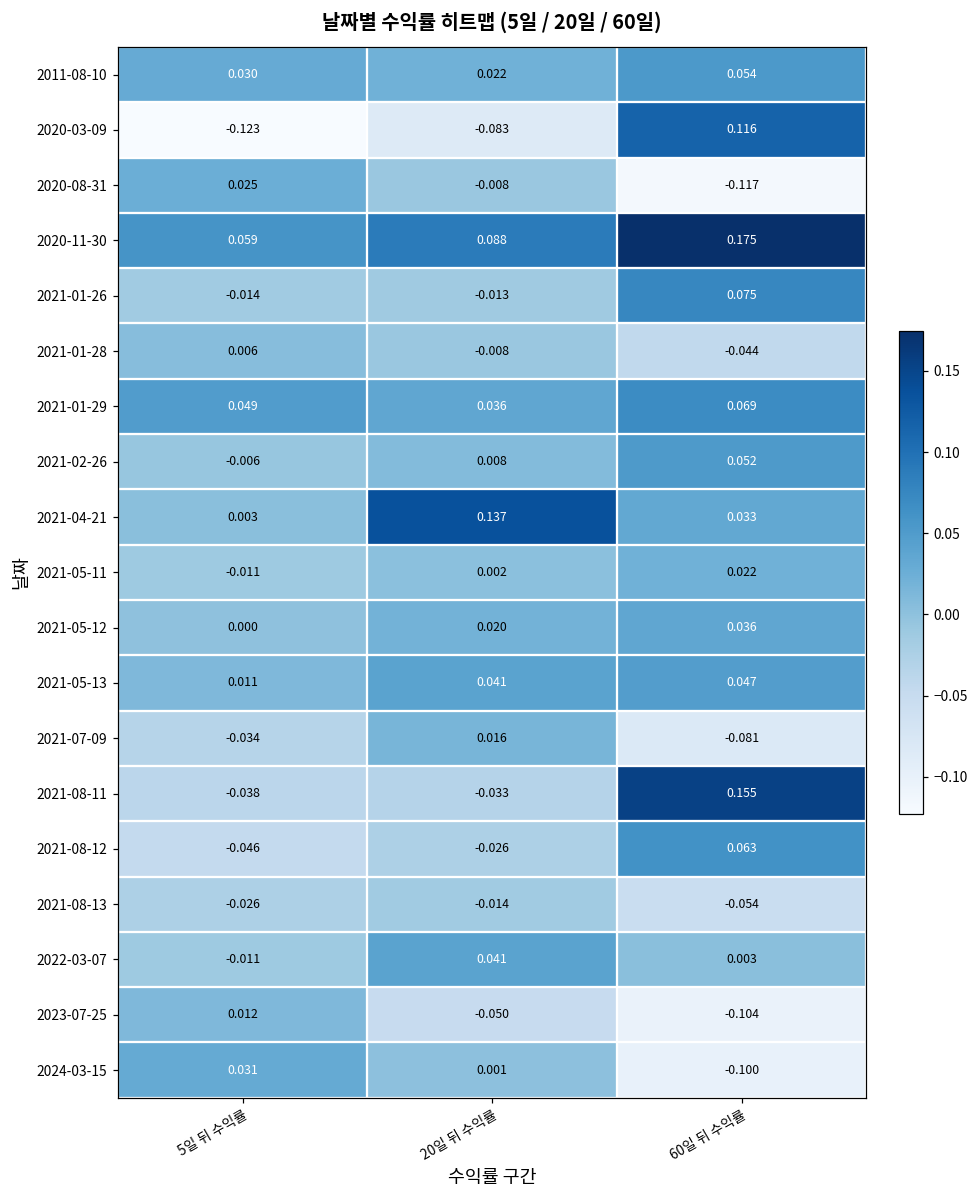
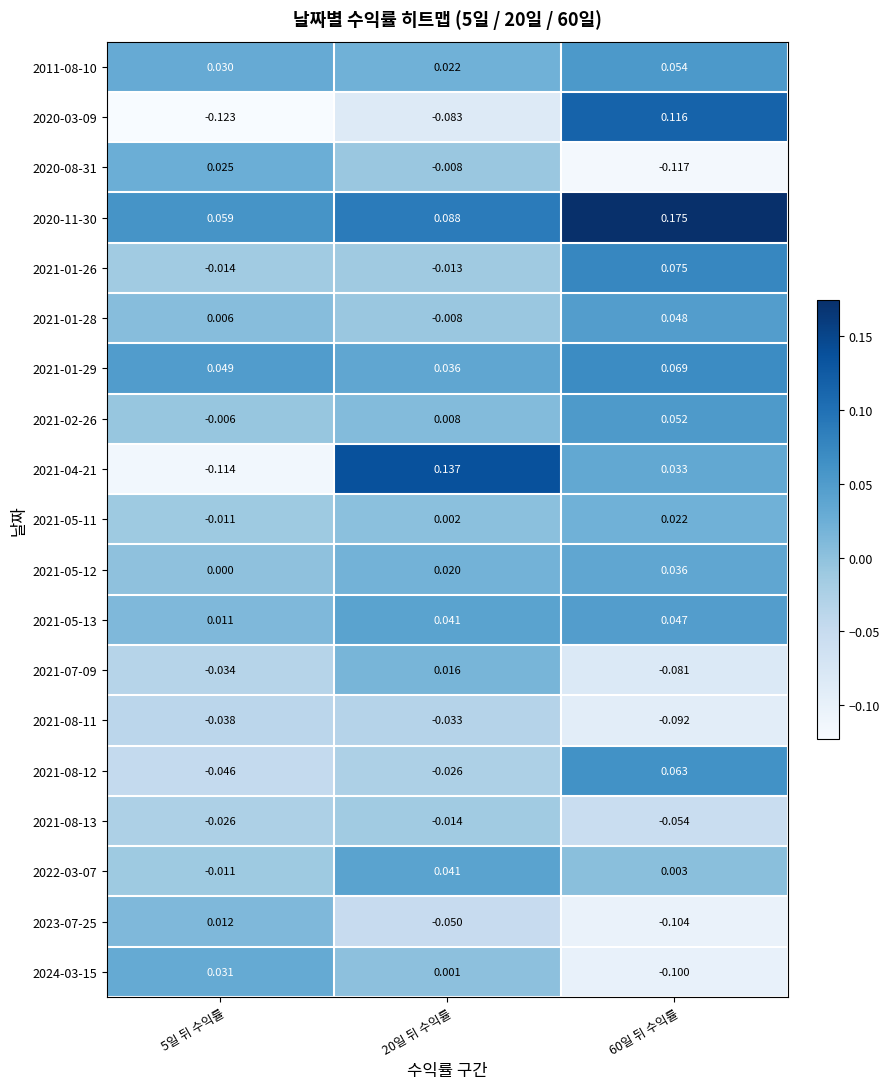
  {
    "2011-08-10": {
      "5일 뒤 수익률": 0.030,
      "20일 뒤 수익률": 0.022,
      "60일 뒤 수익률": 0.054
    },
    "2020-03-09": {
      "5일 뒤 수익률": -0.123,
      "20일 뒤 수익률": -0.083,
      "60일 뒤 수익률": 0.116
    },
    "2020-08-31": {
      "5일 뒤 수익률": 0.025,
      "20일 뒤 수익률": -0.008,
      "60일 뒤 수익률": -0.117
    },
    "2020-11-30": {
      "5일 뒤 수익률": 0.059,
      "20일 뒤 수익률": 0.088,
      "60일 뒤 수익률": 0.175
    },
    "2021-01-26": {
      "5일 뒤 수익률": -0.014,
      "20일 뒤 수익률": -0.013,
      "60일 뒤 수익률": 0.075
    },
    "2021-01-28": {
      "5일 뒤 수익률": 0.006,
      "20일 뒤 수익률": -0.008,
-     "60일 뒤 수익률": -0.044
+     "60일 뒤 수익률": 0.048
    },
    "2021-01-29": {
      "5일 뒤 수익률": 0.049,
      "20일 뒤 수익률": 0.036,
      "60일 뒤 수익률": 0.069
    },
    "2021-02-26": {
      "5일 뒤 수익률": -0.006,
      "20일 뒤 수익률": 0.008,
      "60일 뒤 수익률": 0.052
    },
    "2021-04-21": {
-     "5일 뒤 수익률": 0.003,
+     "5일 뒤 수익률": -0.114,
      "20일 뒤 수익률": 0.137,
      "60일 뒤 수익률": 0.033
    },
    "2021-05-11": {
      "5일 뒤 수익률": -0.011,
      "20일 뒤 수익률": 0.002,
      "60일 뒤 수익률": 0.022
    },
    "2021-05-12": {
      "5일 뒤 수익률": 0.000,
      "20일 뒤 수익률": 0.020,
      "60일 뒤 수익률": 0.036
    },
    "2021-05-13": {
      "5일 뒤 수익률": 0.011,
      "20일 뒤 수익률": 0.041,
      "60일 뒤 수익률": 0.047
    },
    "2021-07-09": {
      "5일 뒤 수익률": -0.034,
      "20일 뒤 수익률": 0.016,
      "60일 뒤 수익률": -0.081
    },
    "2021-08-11": {
      "5일 뒤 수익률": -0.038,
      "20일 뒤 수익률": -0.033,
-     "60일 뒤 수익률": 0.155
+     "60일 뒤 수익률": -0.092
    },
    "2021-08-12": {
      "5일 뒤 수익률": -0.046,
      "20일 뒤 수익률": -0.026,
      "60일 뒤 수익률": 0.063
    },
    "2021-08-13": {
      "5일 뒤 수익률": -0.026,
      "20일 뒤 수익률": -0.014,
      "60일 뒤 수익률": -0.054
    },
    "2022-03-07": {
      "5일 뒤 수익률": -0.011,
      "20일 뒤 수익률": 0.041,
      "60일 뒤 수익률": 0.003
    },
    "2023-07-25": {
      "5일 뒤 수익률": 0.012,
      "20일 뒤 수익률": -0.050,
      "60일 뒤 수익률": -0.104
    },
    "2024-03-15": {
      "5일 뒤 수익률": 0.031,
      "20일 뒤 수익률": 0.001,
      "60일 뒤 수익률": -0.100
    }
  }
